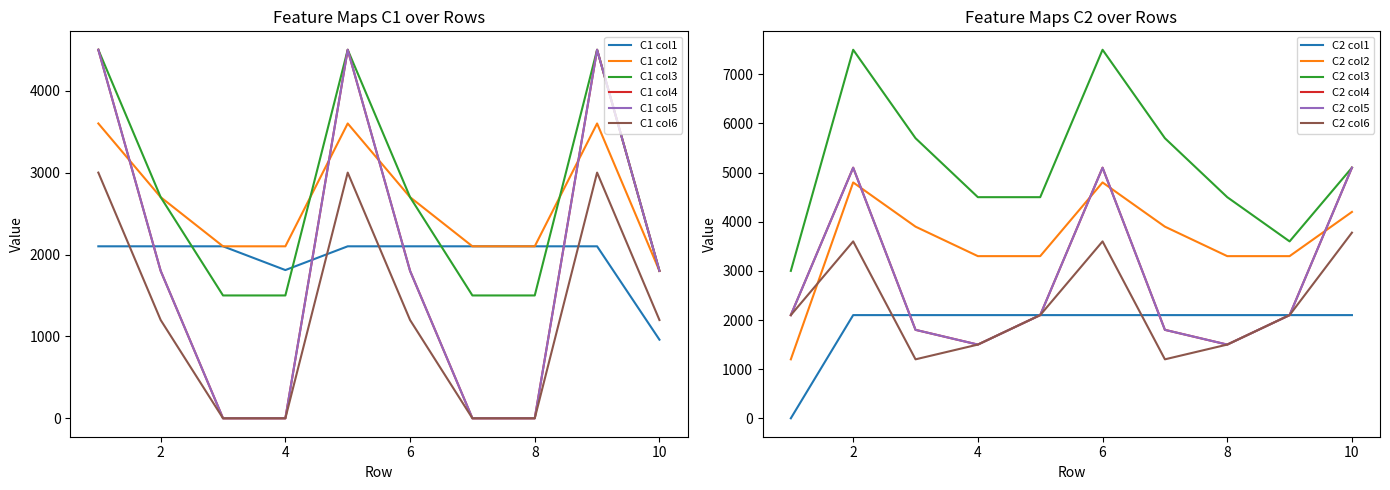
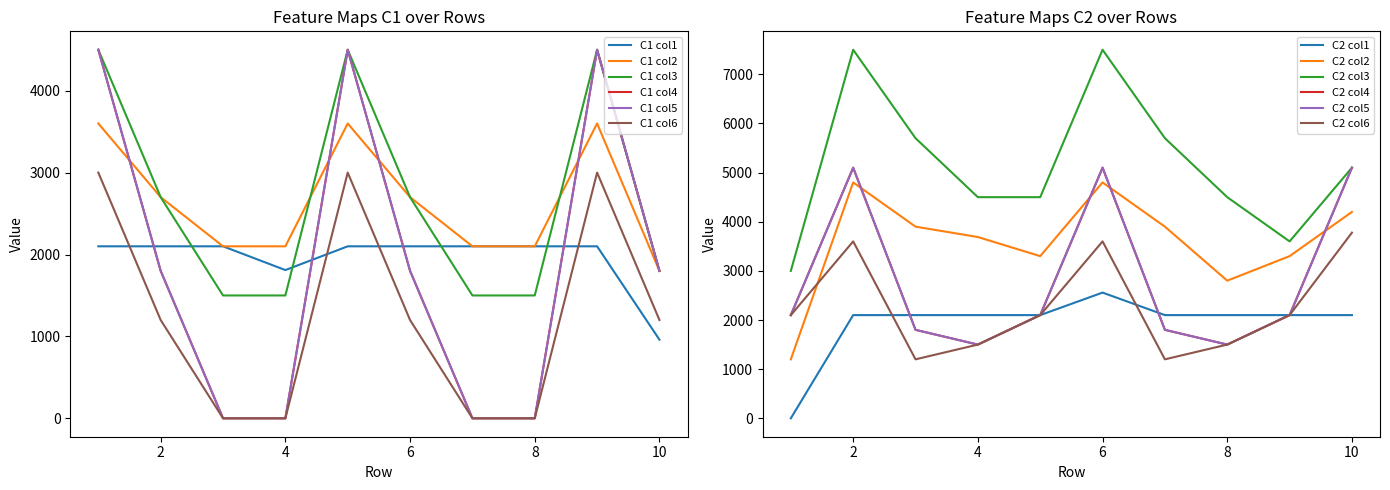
  {
    "Feature Maps C1 over Rows": {
      "C1 col1": {
        "2": 2100,
        "4": 1800,
        "6": 2100,
        "10": 1000
      },
      "C1 col2": {
        "4": 2100
      },
      "C1 col3": {
        "4": 1500,
        "8": 1500
      },
      "C1 col5": {
        "2": 1800,
        "6": 1800
      },
      "C1 col6": {
        "2": 1200,
        "6": 1200,
        "10": 1200
      }
    },
    "Feature Maps C2 over Rows": {
      "C2 col1": {
        "2": 2100,
        "4": 2100,
-       "6": 2100,
+       "6": 2600,
        "8": 2100,
        "10": 2100
      },
      "C2 col2": {
        "2": 4800,
-       "4": 3300,
+       "4": 3700,
        "6": 4800,
-       "8": 3300,
+       "8": 2800,
        "10": 4200
      },
      "C2 col3": {
        "2": 7500,
        "4": 4500,
        "6": 7500,
        "8": 4500
      },
      "C2 col5": {
        "2": 5100,
        "6": 5100
      },
      "C2 col6": {
        "2": 3600,
        "6": 3600,
        "10": 3800
      }
    }
  }
